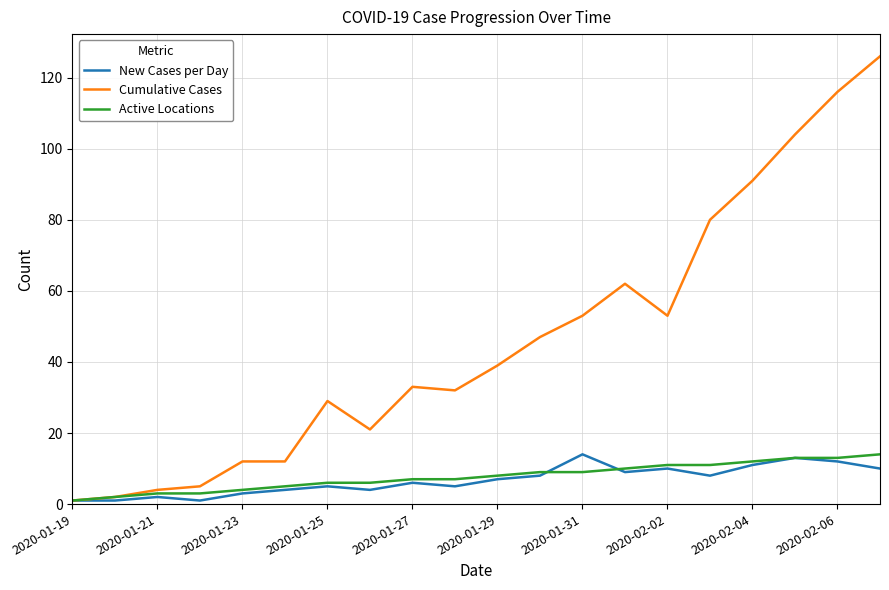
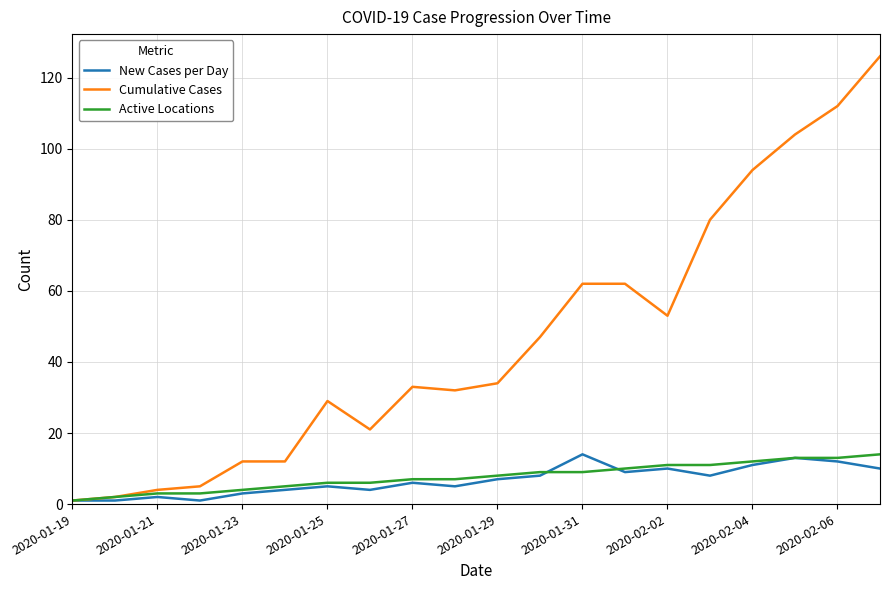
  {
    "New Cases per Day": {
      "2020-01-21": 2,
      "2020-01-23": 3,
      "2020-01-25": 5,
      "2020-01-27": 6,
      "2020-01-29": 7,
      "2020-01-31": 14,
      "2020-02-02": 10,
      "2020-02-04": 11,
      "2020-02-06": 12
    },
    "Cumulative Cases": {
      "2020-01-21": 4,
      "2020-01-23": 12,
      "2020-01-25": 29,
      "2020-01-27": 33,
-     "2020-01-29": 39,
-     "2020-01-31": 53,
+     "2020-01-29": 34,
+     "2020-01-31": 62,
      "2020-02-02": 53,
-     "2020-02-04": 91,
-     "2020-02-06": 116
+     "2020-02-04": 94,
+     "2020-02-06": 112
    },
    "Active Locations": {
      "2020-01-21": 3,
      "2020-01-23": 4,
      "2020-01-25": 6,
      "2020-01-27": 7,
      "2020-01-29": 8,
      "2020-01-31": 9,
      "2020-02-02": 11,
      "2020-02-04": 12,
      "2020-02-06": 13
    }
  }
